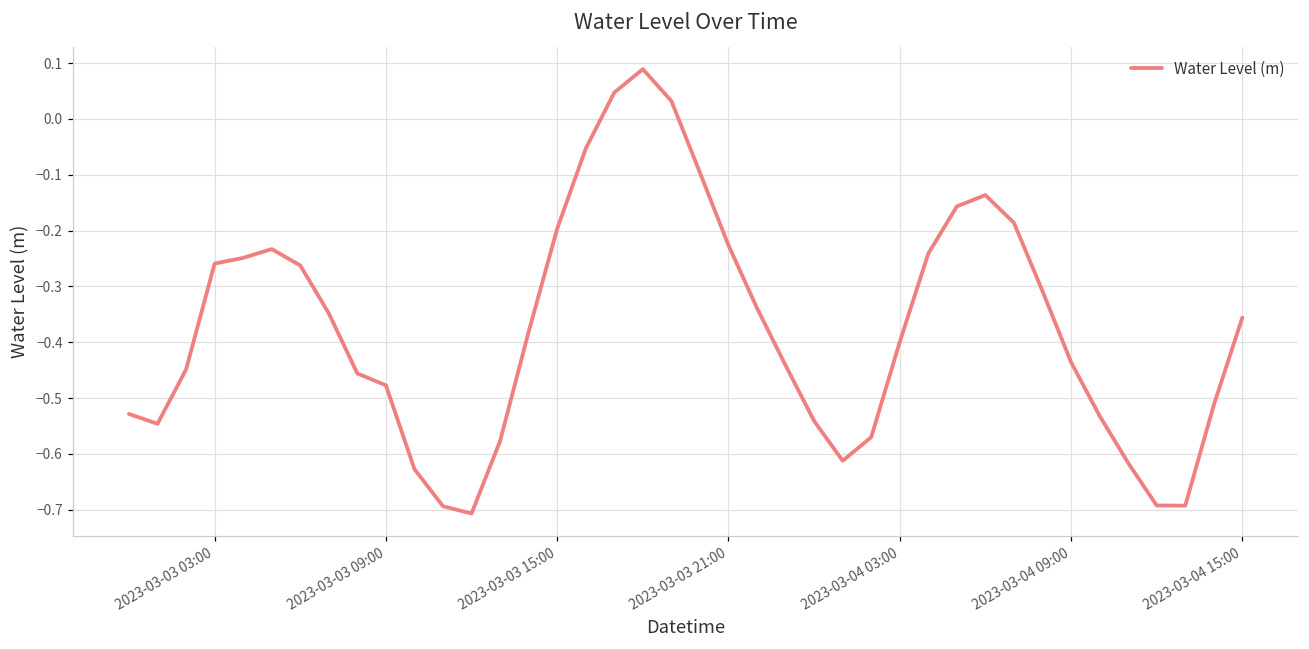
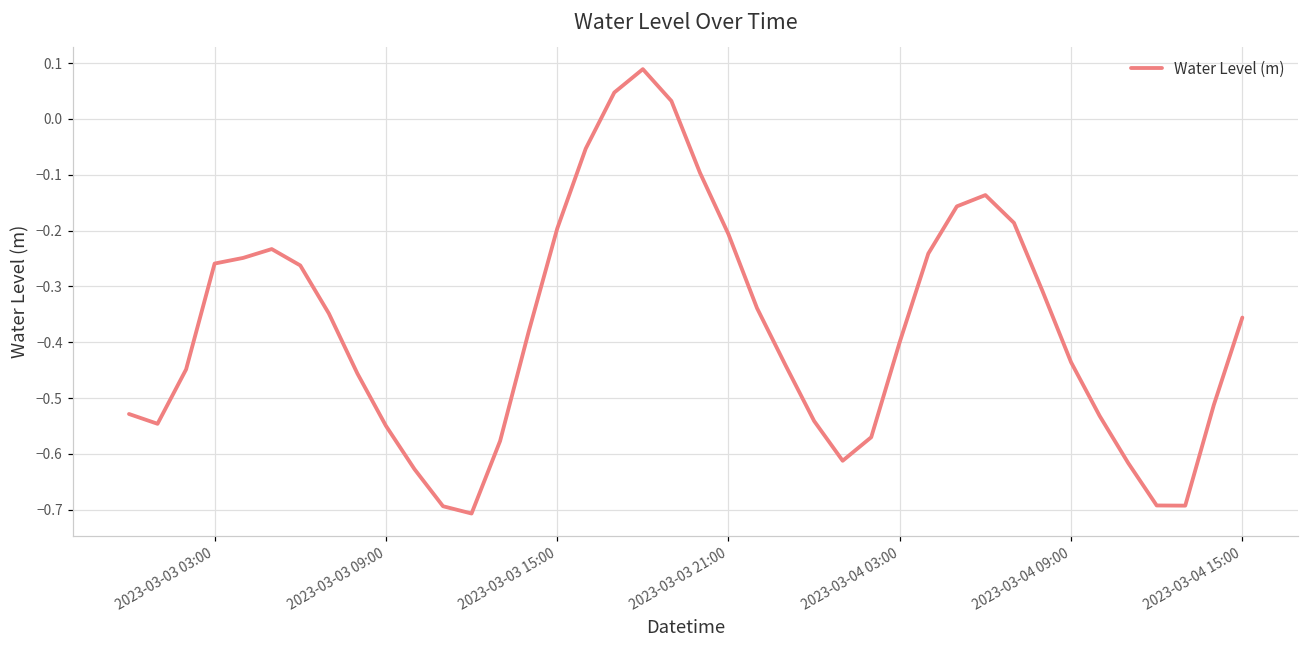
  {
    "2023-03-03 03:00": -0.26,
-   "2023-03-03 09:00": -0.48,
+   "2023-03-03 09:00": -0.55,
    "2023-03-03 15:00": -0.20,
-   "2023-03-03 21:00": -0.23,
+   "2023-03-03 21:00": -0.21,
    "2023-03-04 03:00": -0.40,
    "2023-03-04 09:00": -0.44,
    "2023-03-04 15:00": -0.36
  }
